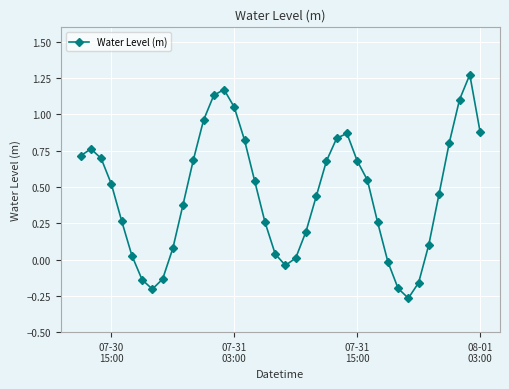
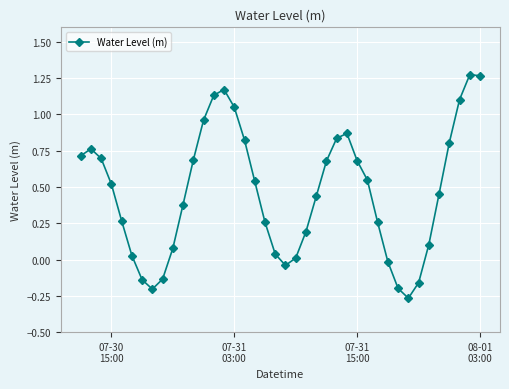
  {
    "07-30 15:00": 0.52,
    "07-31 03:00": 1.05,
    "07-31 15:00": 0.68,
-   "08-01 03:00": 0.88
+   "08-01 03:00": 1.27
  }
